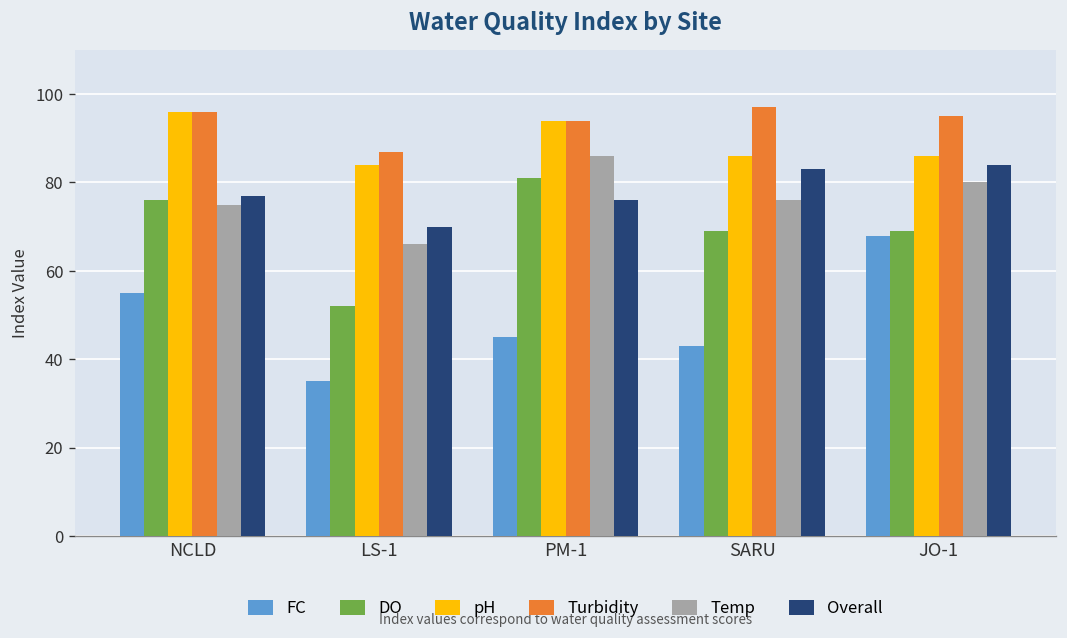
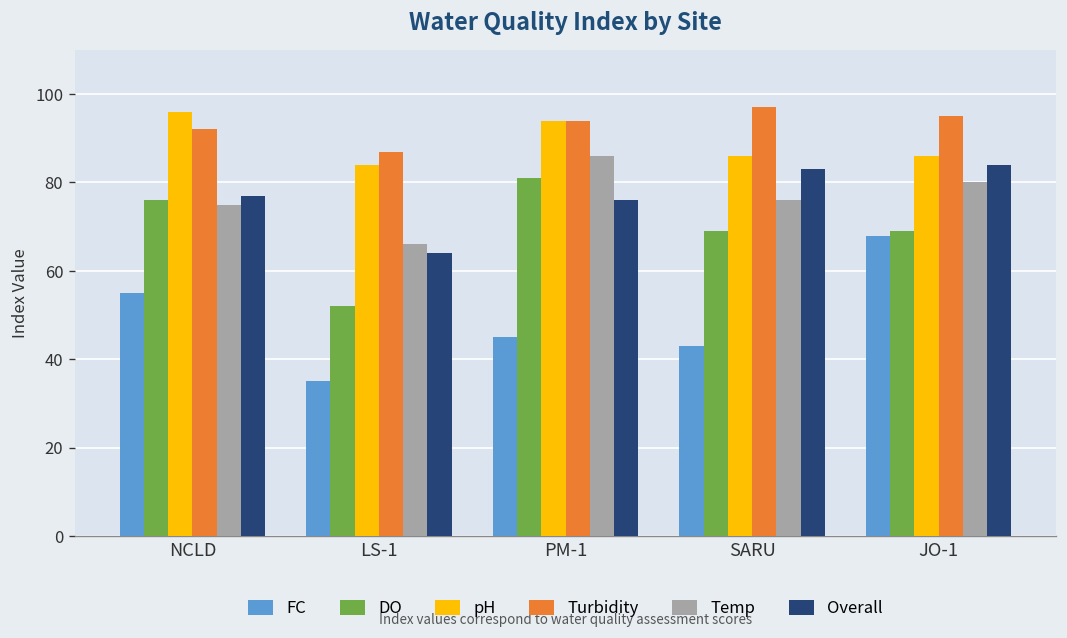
  {
    "FC": {
      "NCLD": 55,
      "LS-1": 35,
      "PM-1": 45,
      "SARU": 43,
      "JO-1": 68
    },
    "DO": {
      "NCLD": 76,
      "LS-1": 52,
      "PM-1": 81,
      "SARU": 69,
      "JO-1": 69
    },
    "pH": {
      "NCLD": 96,
      "LS-1": 84,
      "PM-1": 94,
      "SARU": 86,
      "JO-1": 86
    },
    "Turbidity": {
-     "NCLD": 96,
+     "NCLD": 92,
      "LS-1": 87,
      "PM-1": 94,
      "SARU": 97,
      "JO-1": 95
    },
    "Temp": {
      "NCLD": 75,
      "LS-1": 66,
      "PM-1": 86,
      "SARU": 76,
      "JO-1": 80
    },
    "Overall": {
      "NCLD": 77,
-     "LS-1": 70,
+     "LS-1": 64,
      "PM-1": 76,
      "SARU": 83,
      "JO-1": 84
    }
  }
